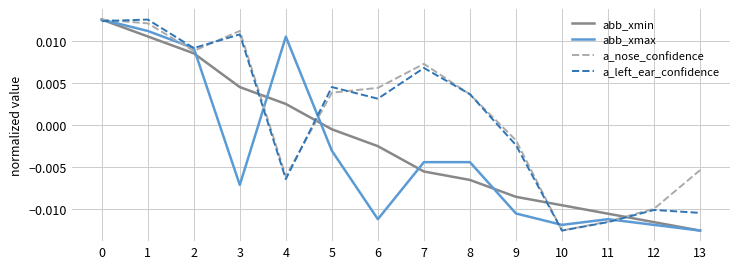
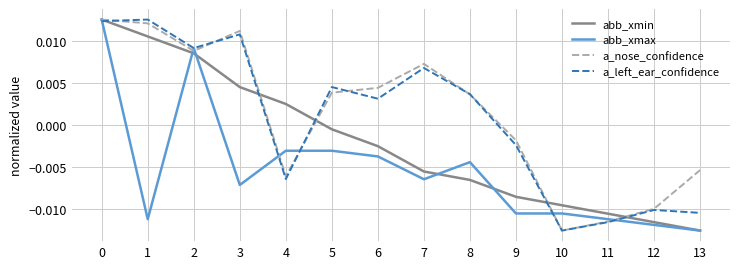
  {
    "abb_xmax": {
-     "1": 0.011,
+     "1": -0.011,
      "3": -0.007,
-     "4": 0.010,
+     "4": -0.003,
      "5": -0.003,
-     "6": -0.011,
-     "7": -0.004,
+     "6": -0.004,
+     "7": -0.006,
      "8": -0.004,
      "9": -0.010,
-     "10": -0.012,
+     "10": -0.010,
      "12": -0.012
    },
    "a_left_ear_confidence": {
      "1": 0.013,
      "3": 0.011,
      "4": -0.006,
      "5": 0.005,
      "6": 0.003,
      "7": 0.007,
      "9": -0.002,
      "13": -0.010
    }
  }
